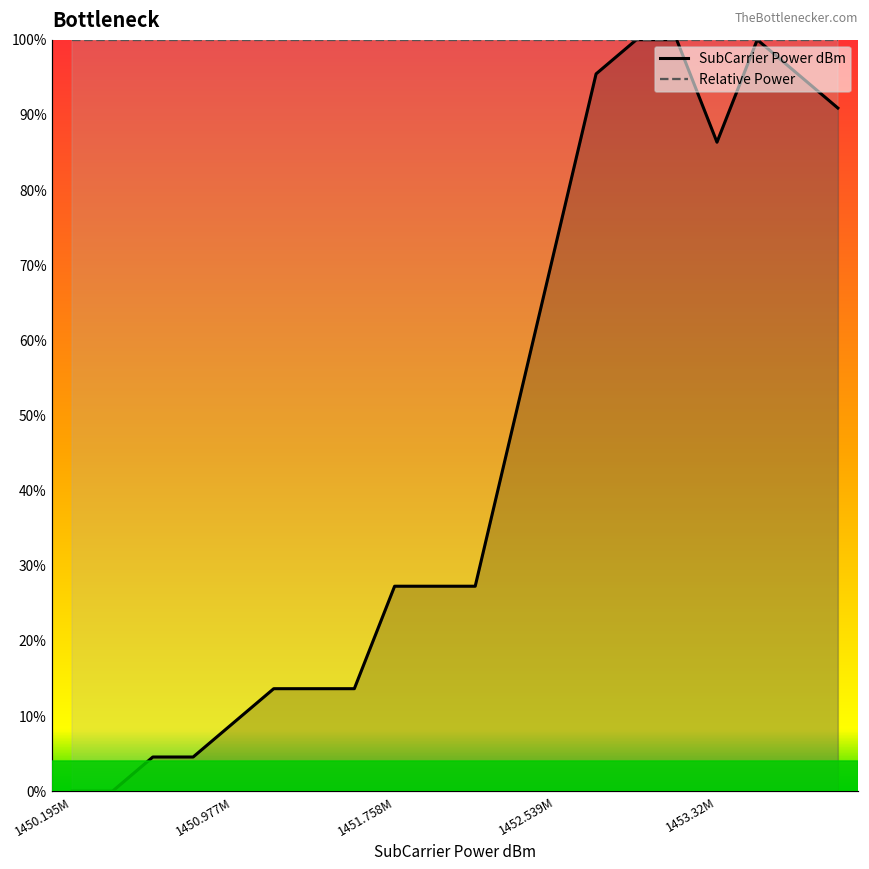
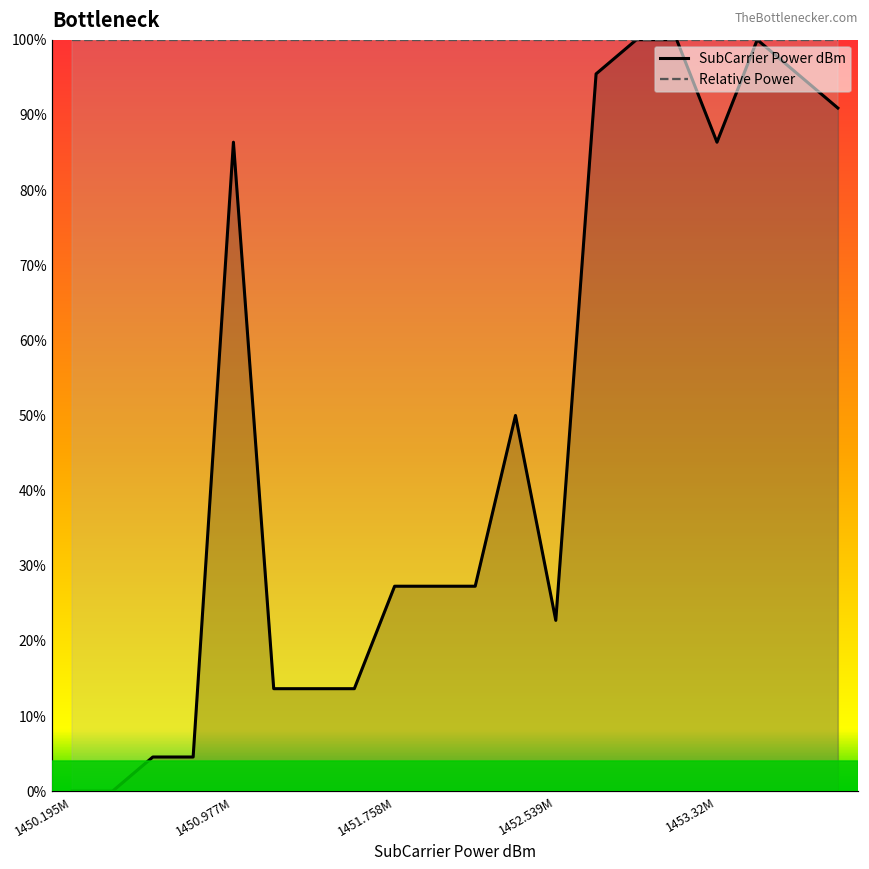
  {
    "SubCarrier Power dBm": {
-     "1450.977M": "9%",
+     "1450.977M": "86%",
      "1451.758M": "27%",
-     "1452.539M": "73%",
+     "1452.539M": "23%",
      "1453.32M": "86%"
    }
  }
